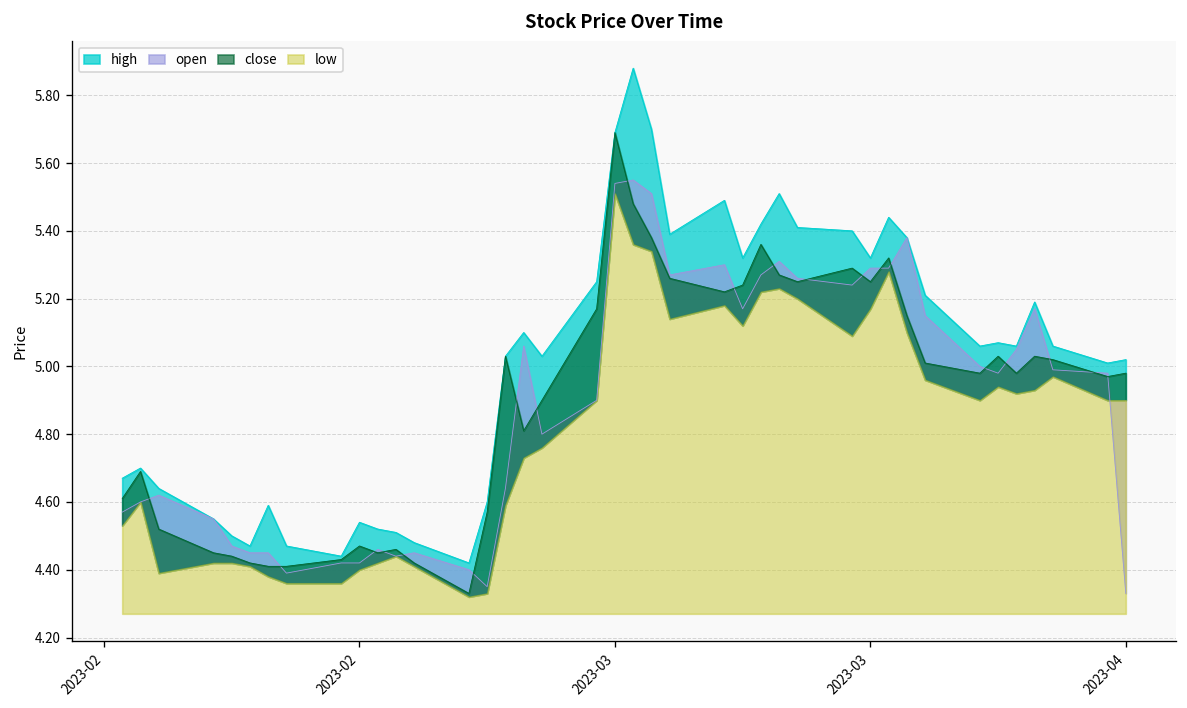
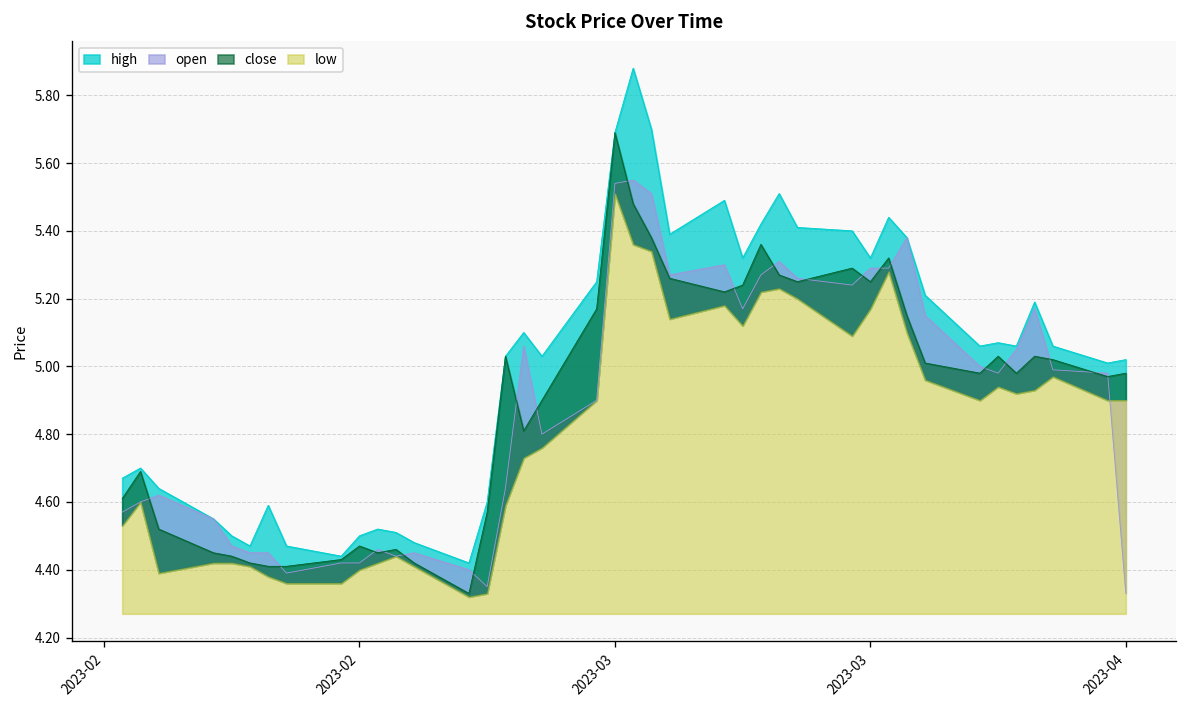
  {
    "high": {
-     "2023-02": 4.54,
+     "2023-02": 4.50,
      "2023-04": 5.02
    },
    "close": {
      "2023-02": 4.47,
      "2023-04": 4.98
    },
    "low": {
      "2023-02": 4.40
    }
  }
